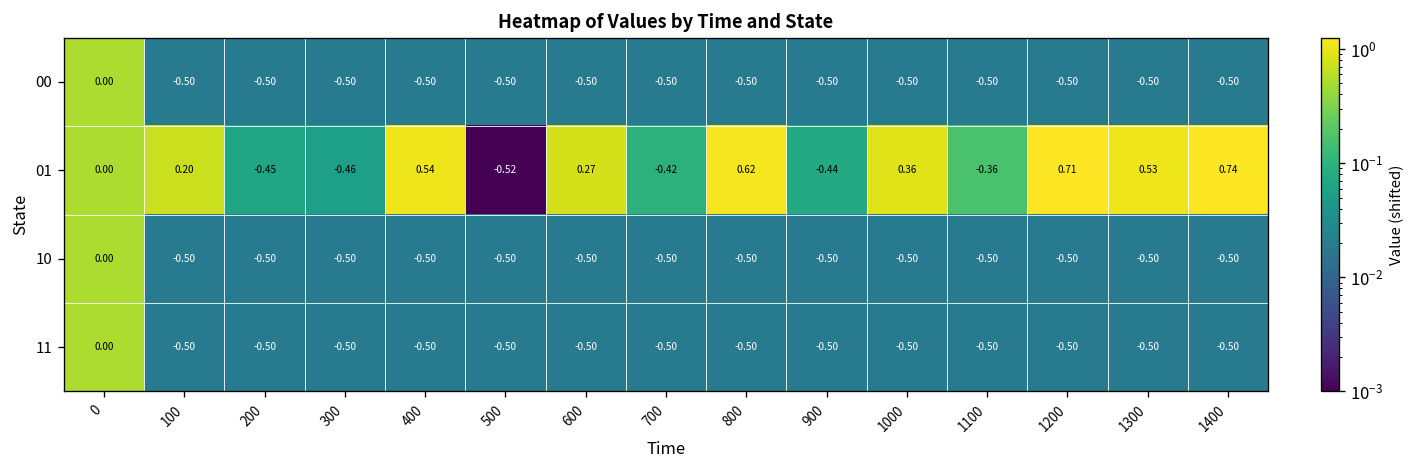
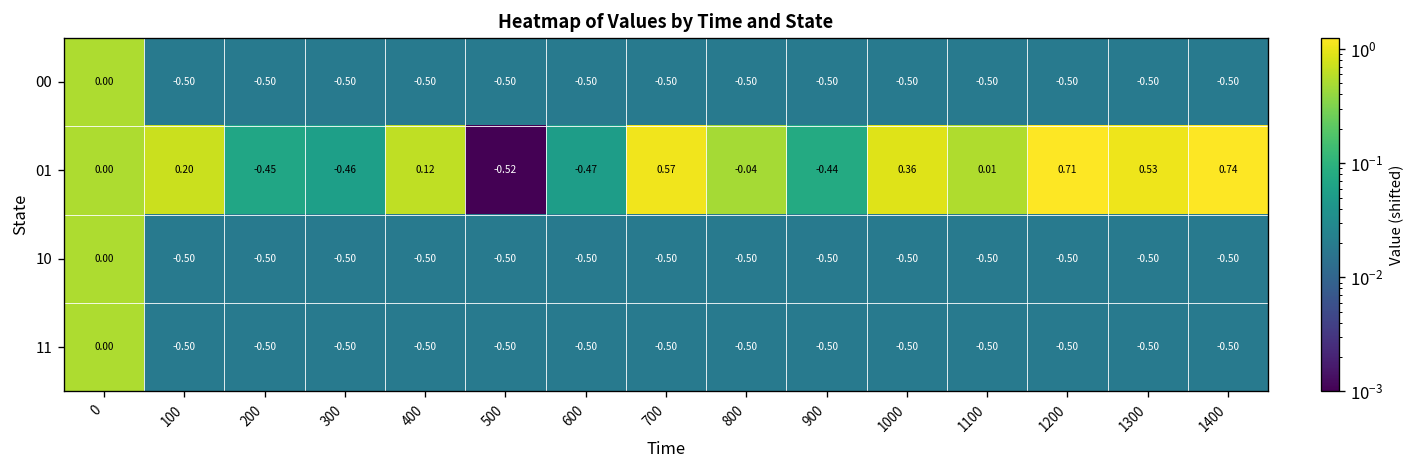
  {
    "00": {
      "0": 0.00,
      "100": -0.50,
      "200": -0.50,
      "300": -0.50,
      "400": -0.50,
      "500": -0.50,
      "600": -0.50,
      "700": -0.50,
      "800": -0.50,
      "900": -0.50,
      "1000": -0.50,
      "1100": -0.50,
      "1200": -0.50,
      "1300": -0.50,
      "1400": -0.50
    },
    "01": {
      "0": 0.00,
      "100": 0.20,
      "200": -0.45,
      "300": -0.46,
-     "400": 0.54,
+     "400": 0.12,
      "500": -0.52,
-     "600": 0.27,
-     "700": -0.42,
-     "800": 0.62,
+     "600": -0.47,
+     "700": 0.57,
+     "800": -0.04,
      "900": -0.44,
      "1000": 0.36,
-     "1100": -0.36,
+     "1100": 0.01,
      "1200": 0.71,
      "1300": 0.53,
      "1400": 0.74
    },
    "10": {
      "0": 0.00,
      "100": -0.50,
      "200": -0.50,
      "300": -0.50,
      "400": -0.50,
      "500": -0.50,
      "600": -0.50,
      "700": -0.50,
      "800": -0.50,
      "900": -0.50,
      "1000": -0.50,
      "1100": -0.50,
      "1200": -0.50,
      "1300": -0.50,
      "1400": -0.50
    },
    "11": {
      "0": 0.00,
      "100": -0.50,
      "200": -0.50,
      "300": -0.50,
      "400": -0.50,
      "500": -0.50,
      "600": -0.50,
      "700": -0.50,
      "800": -0.50,
      "900": -0.50,
      "1000": -0.50,
      "1100": -0.50,
      "1200": -0.50,
      "1300": -0.50,
      "1400": -0.50
    }
  }
